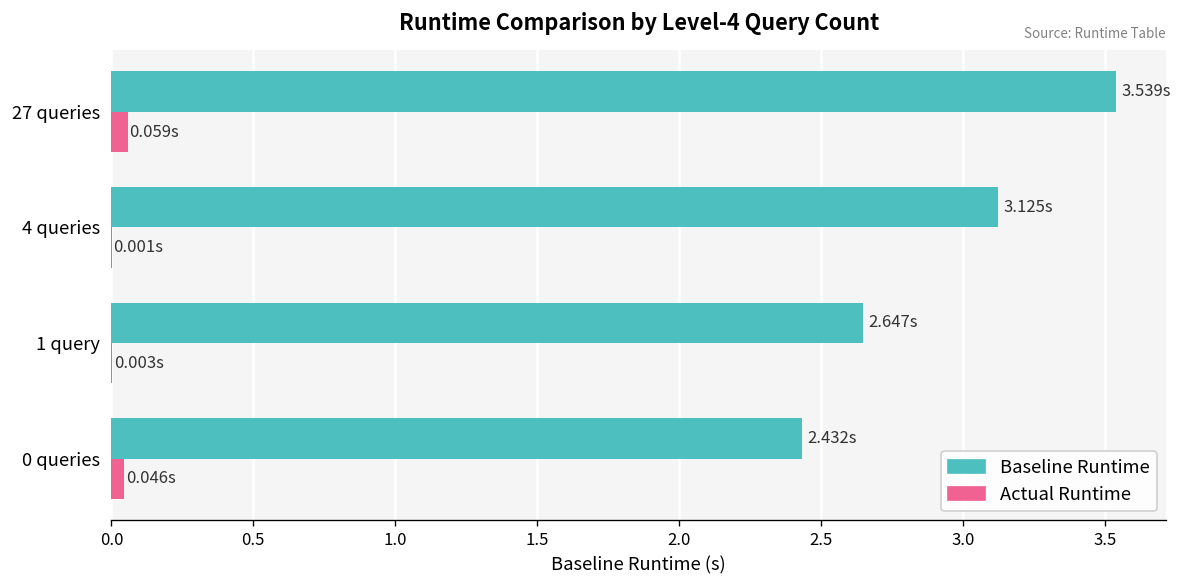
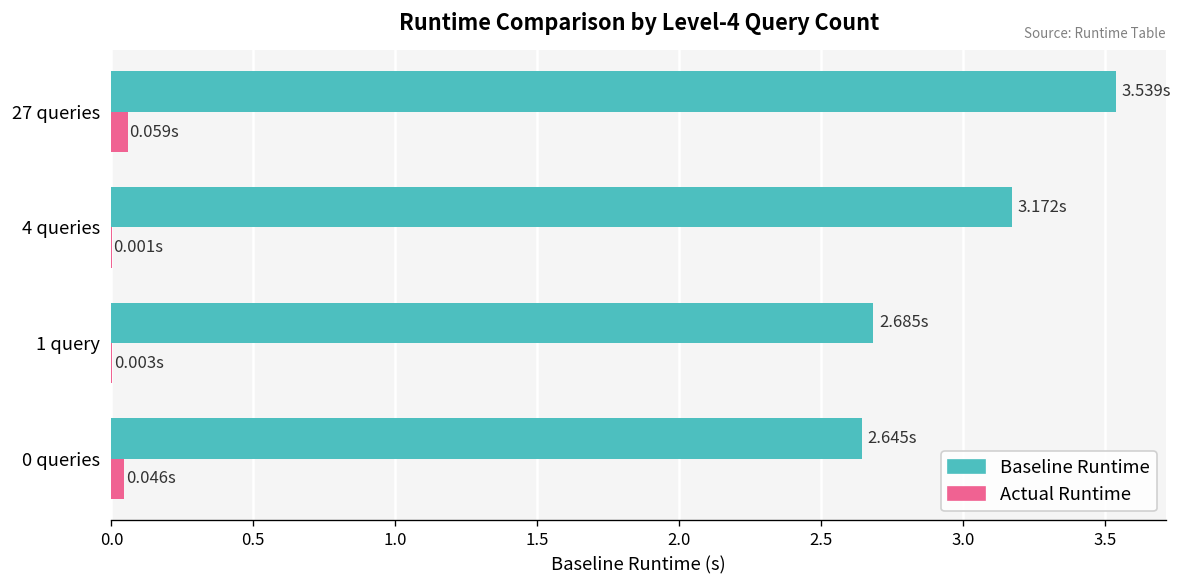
  {
    "Baseline Runtime": {
      "27 queries": "3.539s",
-     "4 queries": "3.125s",
-     "1 query": "2.647s",
-     "0 queries": "2.432s"
+     "4 queries": "3.172s",
+     "1 query": "2.685s",
+     "0 queries": "2.645s"
    },
    "Actual Runtime": {
      "27 queries": "0.059s",
      "4 queries": "0.001s",
      "1 query": "0.003s",
      "0 queries": "0.046s"
    }
  }
